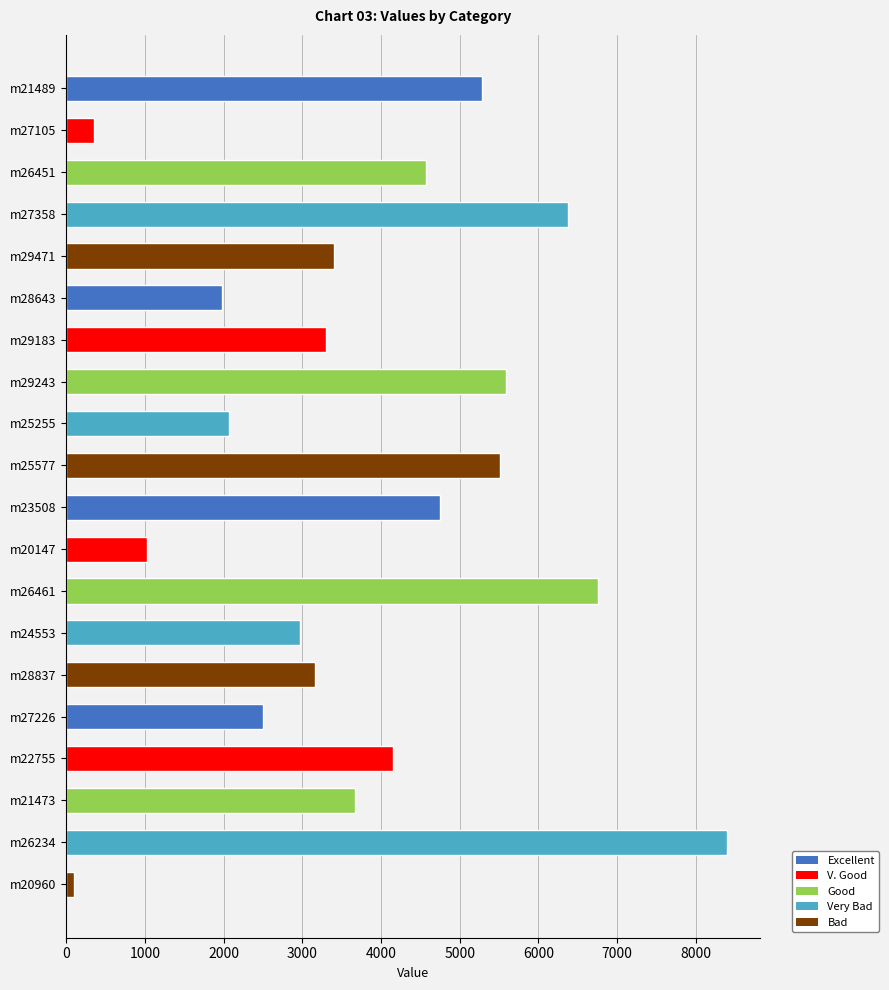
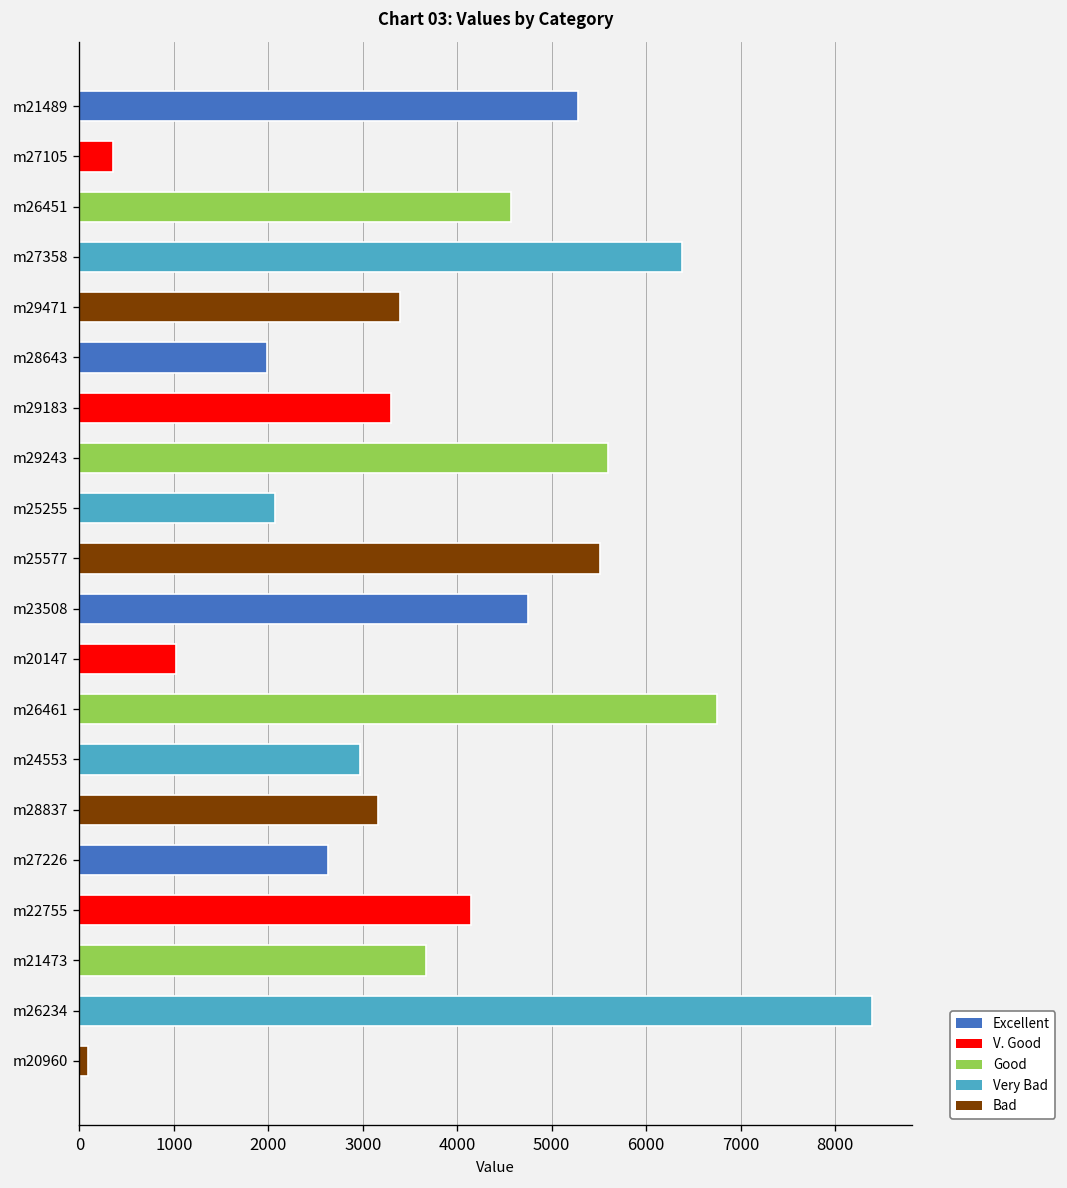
  {
    "m21489": 5300,
    "m27105": 400,
    "m26451": 4600,
    "m27358": 6400,
    "m29471": 3400,
    "m28643": 2000,
    "m29183": 3300,
    "m29243": 5600,
    "m25255": 2100,
    "m25577": 5500,
    "m23508": 4700,
    "m20147": 1000,
    "m26461": 6800,
    "m24553": 3000,
    "m28837": 3200,
-   "m27226": 2500,
+   "m27226": 2600,
    "m22755": 4200,
    "m21473": 3700,
    "m26234": 8400,
    "m20960": 100
  }
